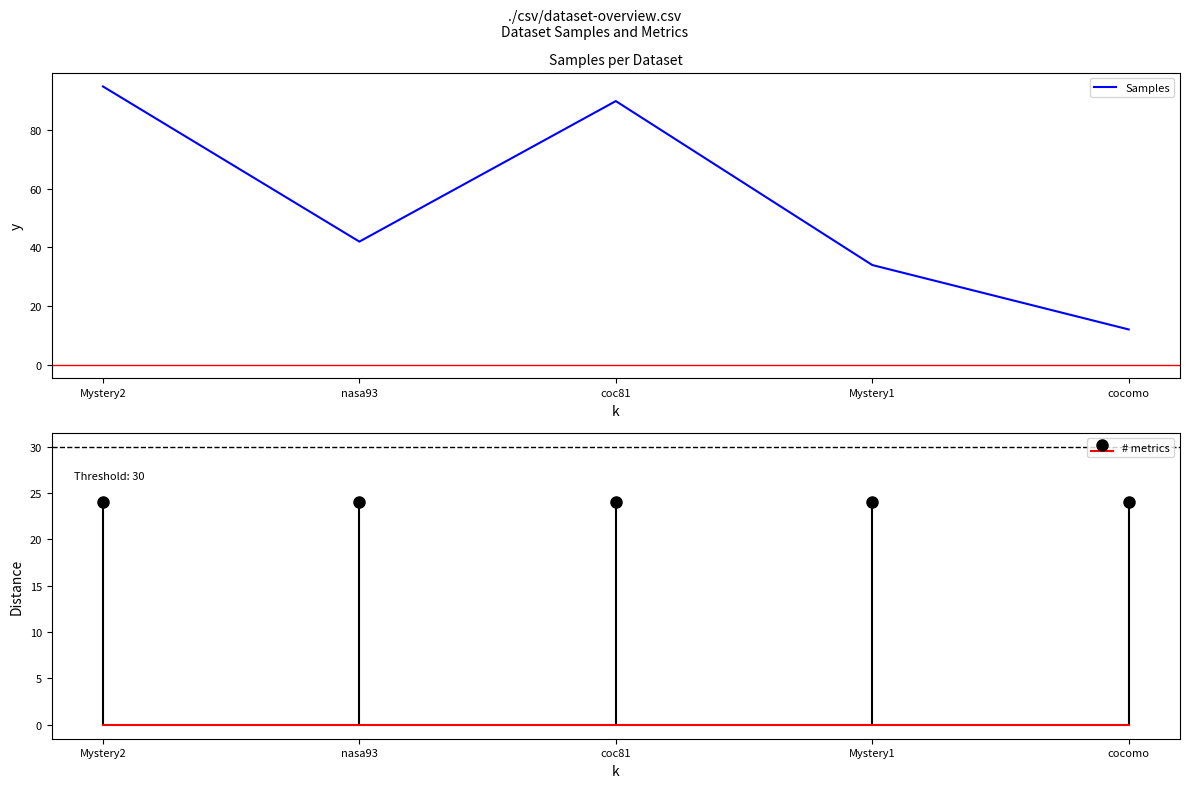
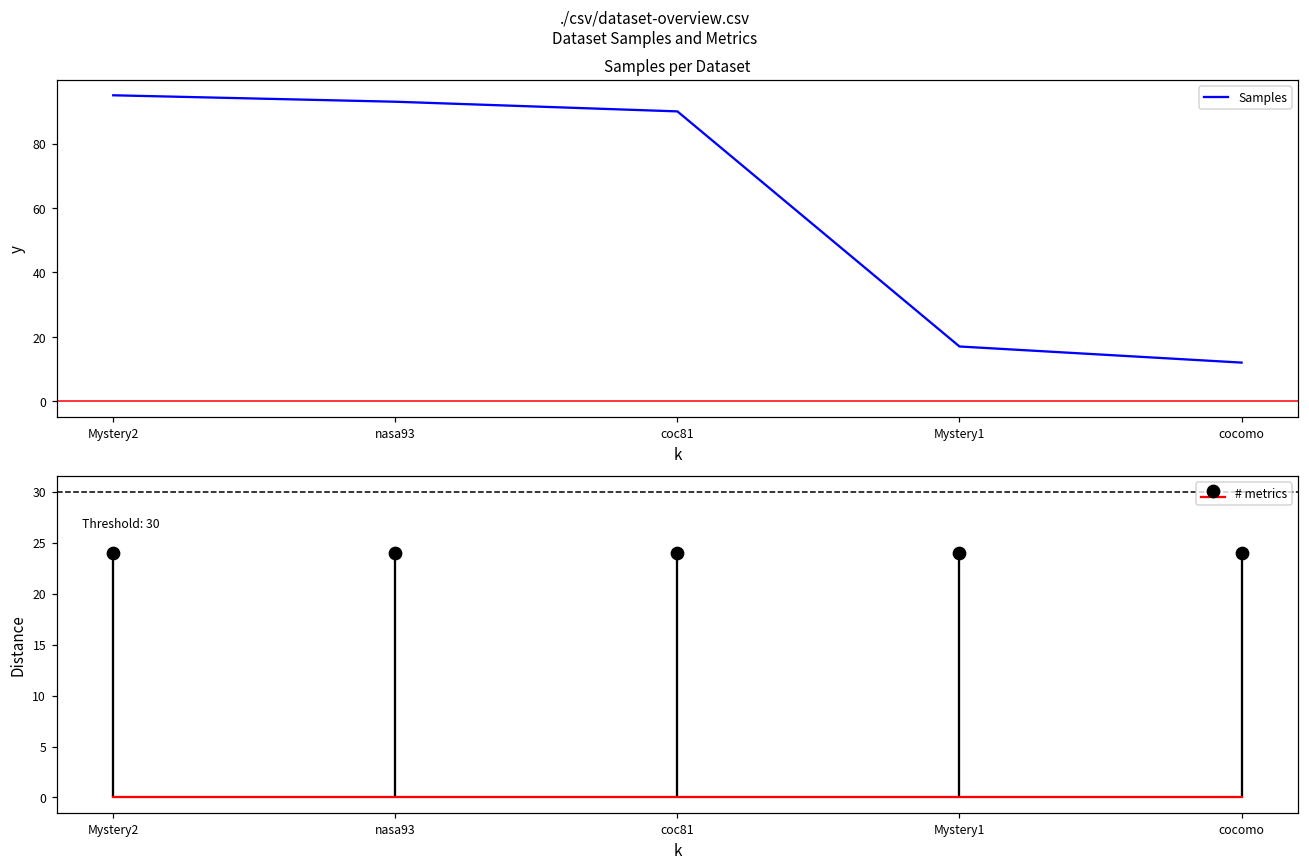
  {
    "Samples per Dataset": {
      "Mystery2": 95,
-     "nasa93": 42,
+     "nasa93": 93,
      "coc81": 90,
-     "Mystery1": 34,
+     "Mystery1": 17,
      "cocomo": 12
    }
  }
